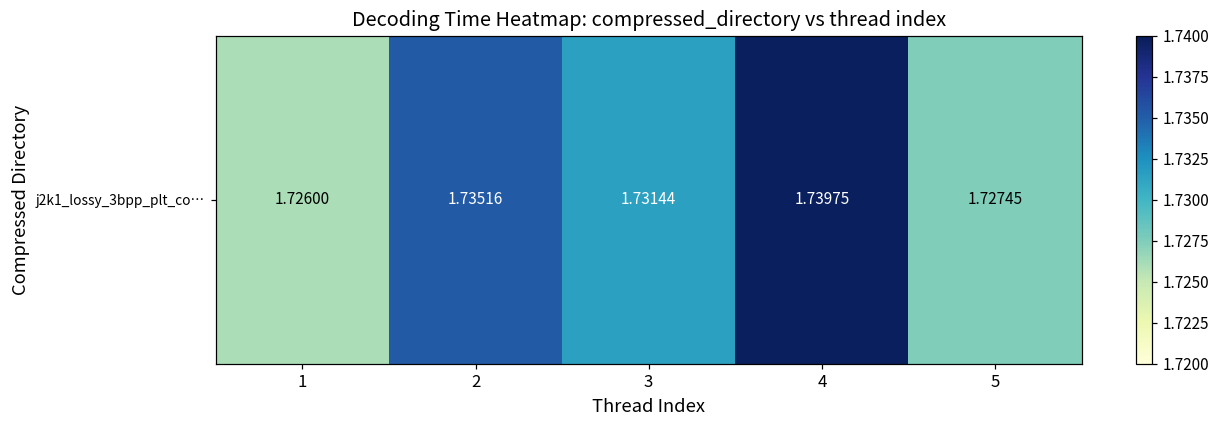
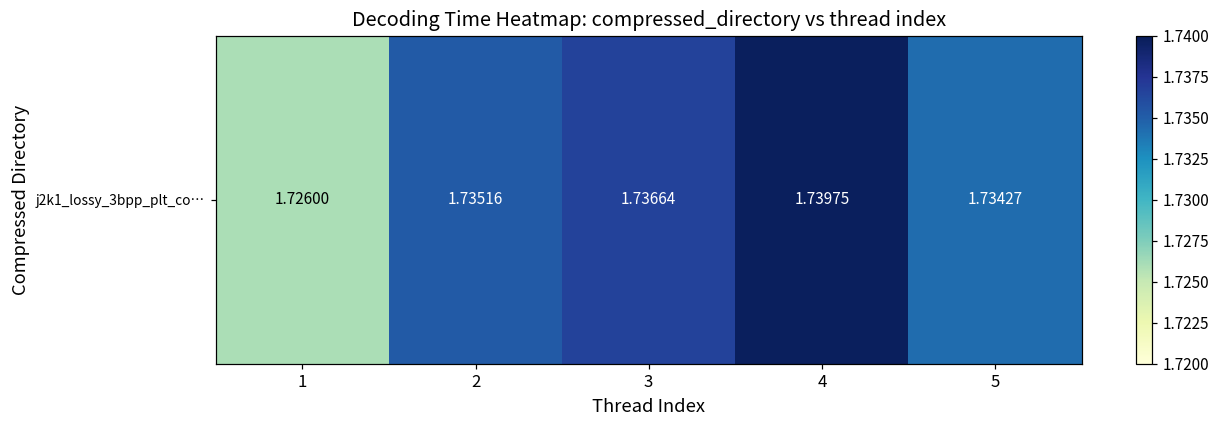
  {
    "j2k1_lossy_3bpp_plt_co…": {
      "1": 1.72600,
      "2": 1.73516,
-     "3": 1.73144,
+     "3": 1.73664,
      "4": 1.73975,
-     "5": 1.72745
+     "5": 1.73427
    }
  }
